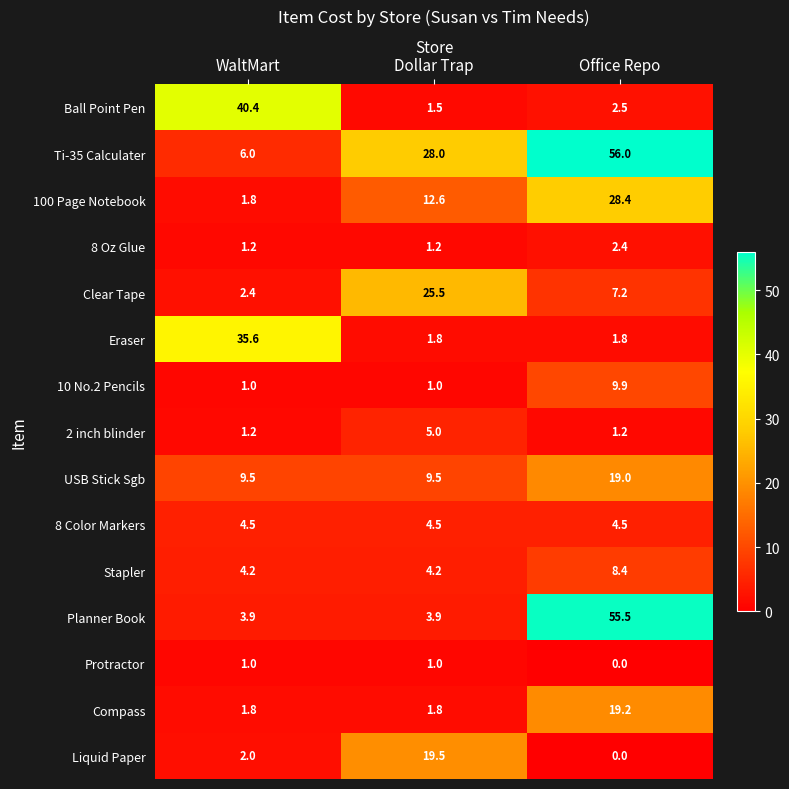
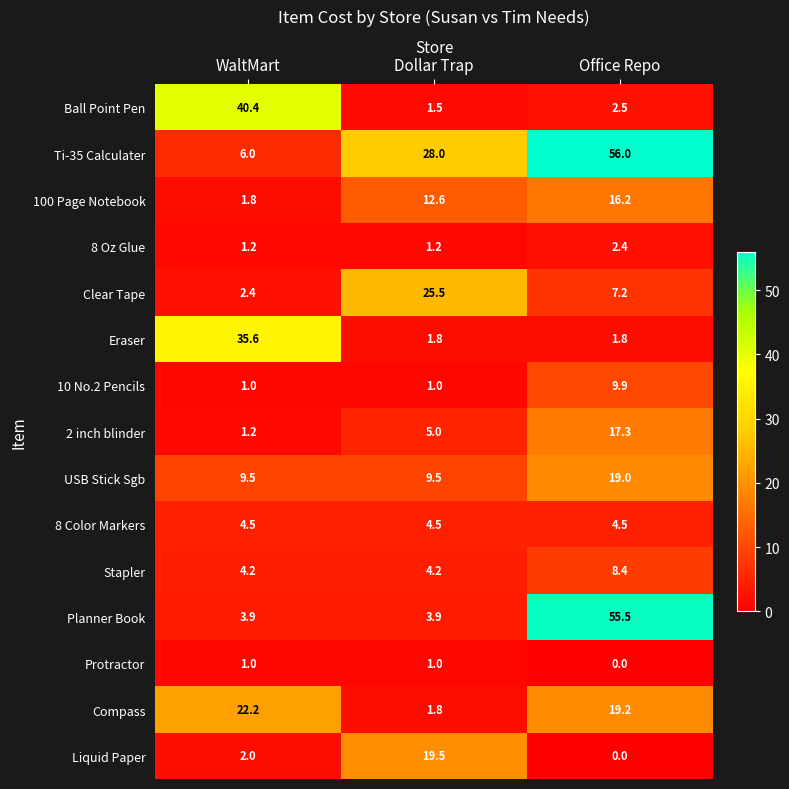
  {
    "Ball Point Pen": {
      "WaltMart": 40.4,
      "Dollar Trap": 1.5,
      "Office Repo": 2.5
    },
    "Ti-35 Calculater": {
      "WaltMart": 6.0,
      "Dollar Trap": 28.0,
      "Office Repo": 56.0
    },
    "100 Page Notebook": {
      "WaltMart": 1.8,
      "Dollar Trap": 12.6,
-     "Office Repo": 28.4
+     "Office Repo": 16.2
    },
    "8 Oz Glue": {
      "WaltMart": 1.2,
      "Dollar Trap": 1.2,
      "Office Repo": 2.4
    },
    "Clear Tape": {
      "WaltMart": 2.4,
      "Dollar Trap": 25.5,
      "Office Repo": 7.2
    },
    "Eraser": {
      "WaltMart": 35.6,
      "Dollar Trap": 1.8,
      "Office Repo": 1.8
    },
    "10 No.2 Pencils": {
      "WaltMart": 1.0,
      "Dollar Trap": 1.0,
      "Office Repo": 9.9
    },
    "2 inch blinder": {
      "WaltMart": 1.2,
      "Dollar Trap": 5.0,
-     "Office Repo": 1.2
+     "Office Repo": 17.3
    },
    "USB Stick Sgb": {
      "WaltMart": 9.5,
      "Dollar Trap": 9.5,
      "Office Repo": 19.0
    },
    "8 Color Markers": {
      "WaltMart": 4.5,
      "Dollar Trap": 4.5,
      "Office Repo": 4.5
    },
    "Stapler": {
      "WaltMart": 4.2,
      "Dollar Trap": 4.2,
      "Office Repo": 8.4
    },
    "Planner Book": {
      "WaltMart": 3.9,
      "Dollar Trap": 3.9,
      "Office Repo": 55.5
    },
    "Protractor": {
      "WaltMart": 1.0,
      "Dollar Trap": 1.0,
      "Office Repo": 0.0
    },
    "Compass": {
-     "WaltMart": 1.8,
+     "WaltMart": 22.2,
      "Dollar Trap": 1.8,
      "Office Repo": 19.2
    },
    "Liquid Paper": {
      "WaltMart": 2.0,
      "Dollar Trap": 19.5,
      "Office Repo": 0.0
    }
  }
